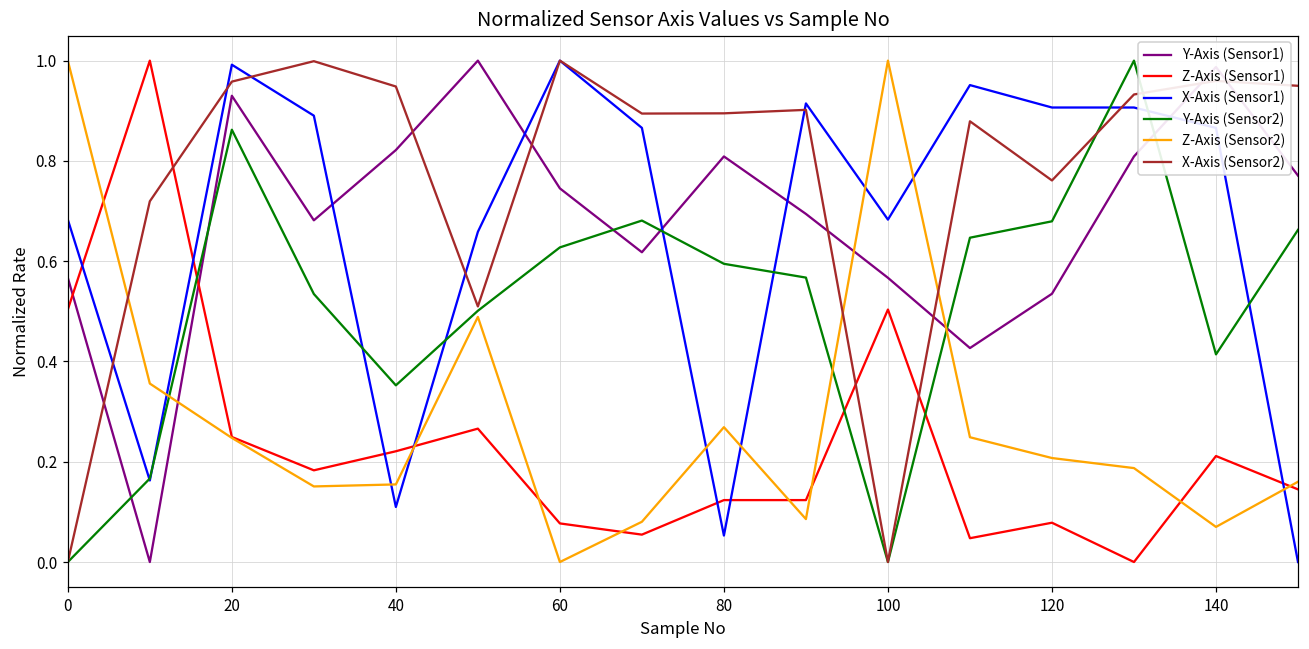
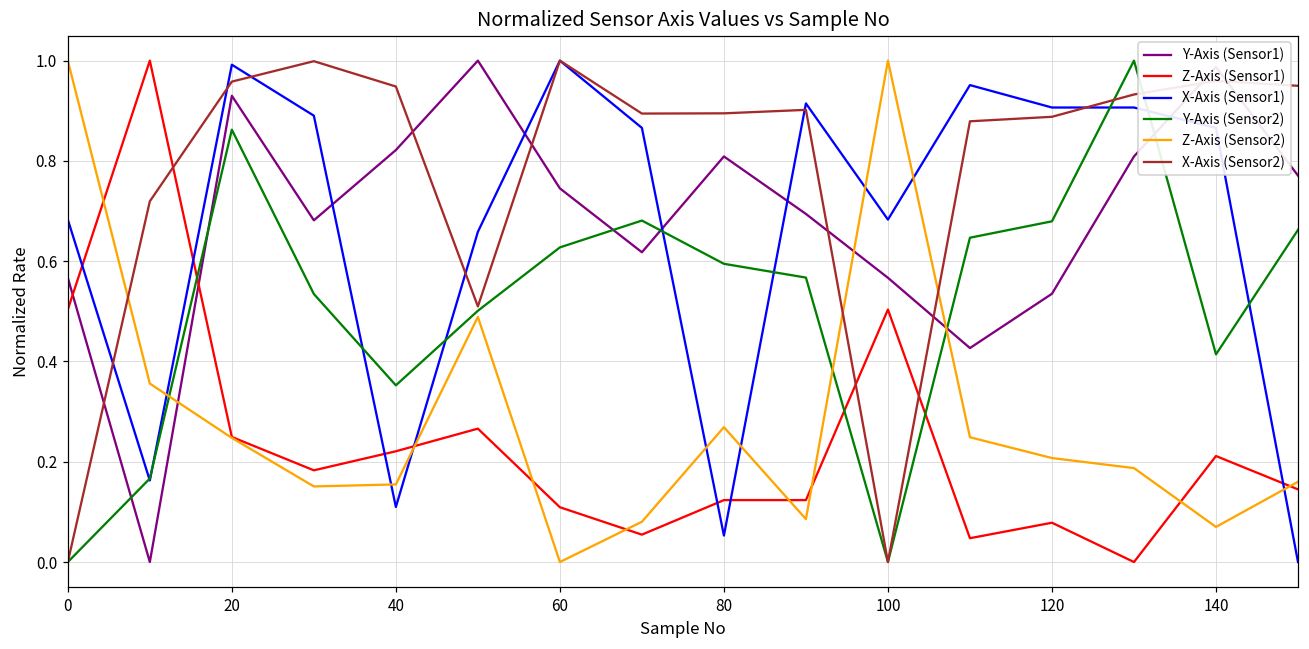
  {
    "Y-Axis (Sensor1)": {
      "0": 0.57,
      "20": 0.93,
      "40": 0.82,
      "60": 0.75,
      "80": 0.81,
      "100": 0.57,
      "120": 0.54
    },
    "Z-Axis (Sensor1)": {
      "0": 0.50,
      "40": 0.22,
-     "60": 0.08,
+     "60": 0.11,
      "80": 0.12,
      "100": 0.50,
      "120": 0.08,
      "140": 0.21
    },
    "X-Axis (Sensor1)": {
      "0": 0.68,
      "20": 0.99,
      "40": 0.11,
      "80": 0.05,
      "100": 0.68,
      "120": 0.91
    },
    "Y-Axis (Sensor2)": {
      "20": 0.86,
      "40": 0.35,
      "60": 0.63,
      "80": 0.59,
      "120": 0.68,
      "140": 0.41
    },
    "Z-Axis (Sensor2)": {
      "0": 1.00,
      "40": 0.15,
      "60": 0.00,
      "80": 0.27,
      "100": 1.00,
      "120": 0.21,
      "140": 0.07
    },
    "X-Axis (Sensor2)": {
      "20": 0.96,
      "40": 0.95,
      "80": 0.89,
-     "120": 0.76
+     "120": 0.89
    }
  }
